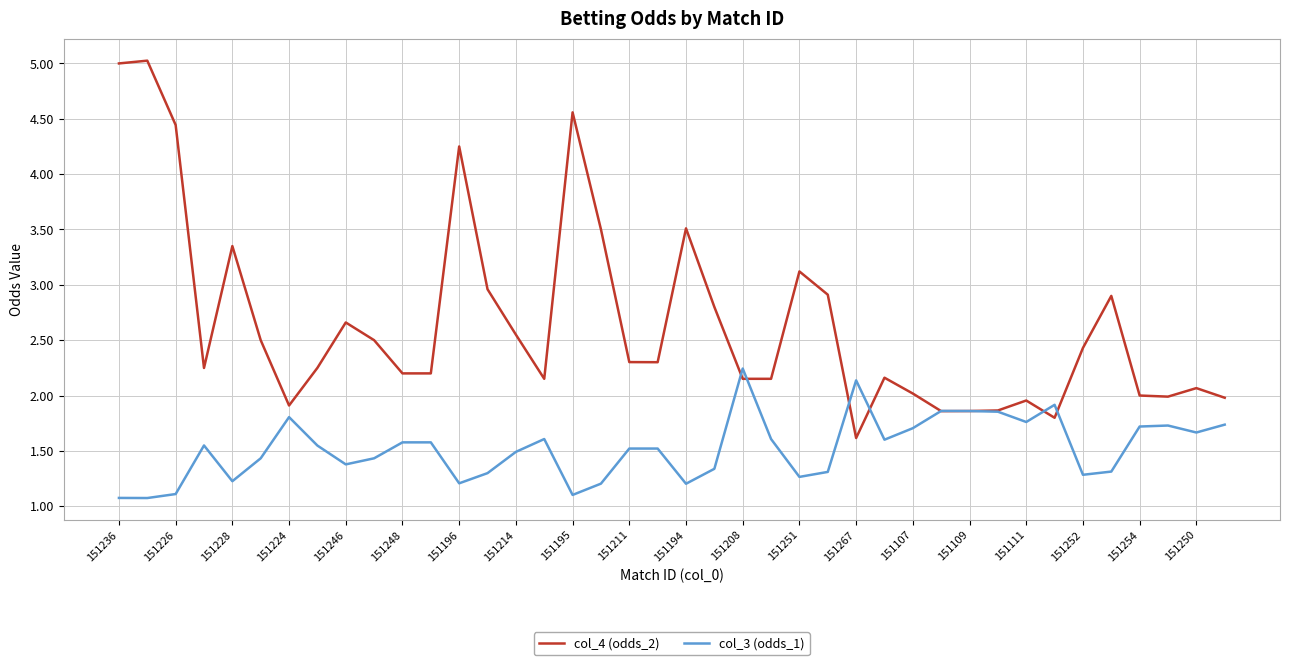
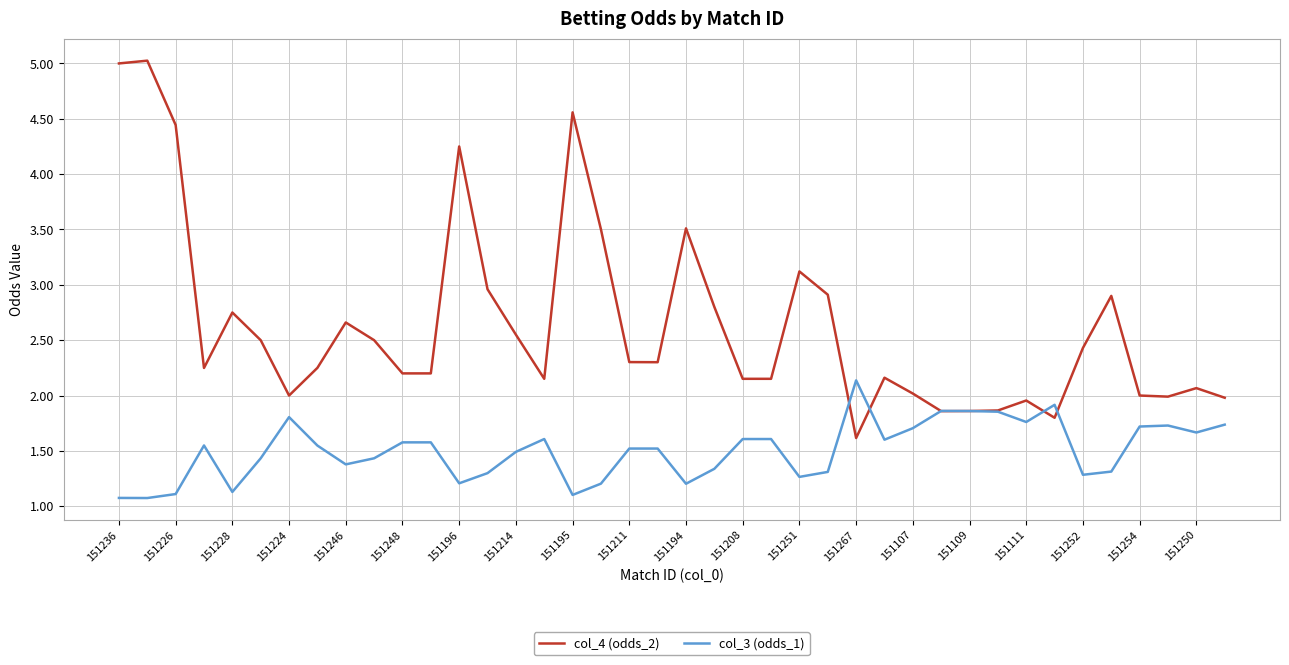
  {
    "col_4 (odds_2)": {
      "151236": 5.00,
      "151226": 4.44,
-     "151228": 3.35,
-     "151224": 1.91,
+     "151228": 2.75,
+     "151224": 2.00,
      "151246": 2.66,
      "151248": 2.20,
      "151196": 4.25,
      "151214": 2.55,
      "151195": 4.56,
      "151211": 2.30,
      "151194": 3.51,
      "151208": 2.15,
      "151251": 3.12,
      "151267": 1.62,
      "151107": 2.02,
      "151111": 1.96,
      "151252": 2.43,
      "151254": 2.00,
      "151250": 2.07
    },
    "col_3 (odds_1)": {
      "151236": 1.08,
      "151226": 1.11,
-     "151228": 1.23,
+     "151228": 1.13,
      "151224": 1.81,
      "151246": 1.38,
      "151248": 1.58,
      "151196": 1.21,
      "151214": 1.49,
      "151195": 1.10,
      "151211": 1.52,
      "151194": 1.20,
-     "151208": 2.24,
+     "151208": 1.61,
      "151251": 1.27,
      "151267": 2.14,
      "151107": 1.71,
      "151111": 1.76,
      "151252": 1.28,
      "151254": 1.72,
      "151250": 1.67
    }
  }
